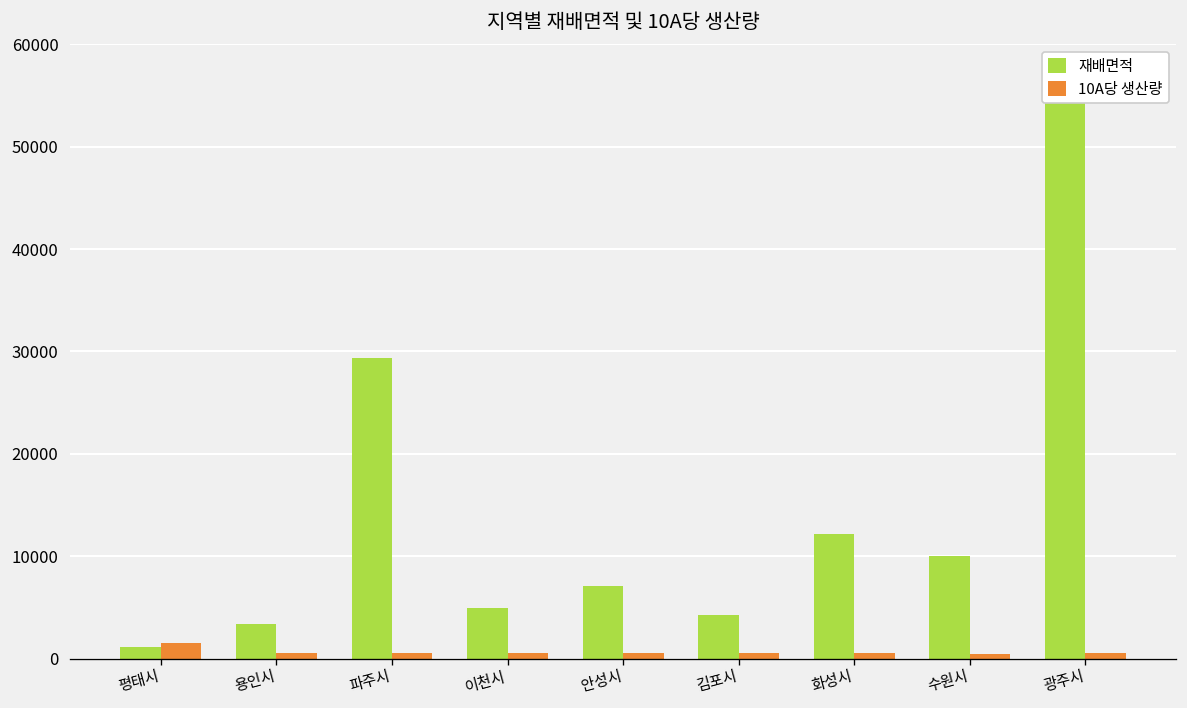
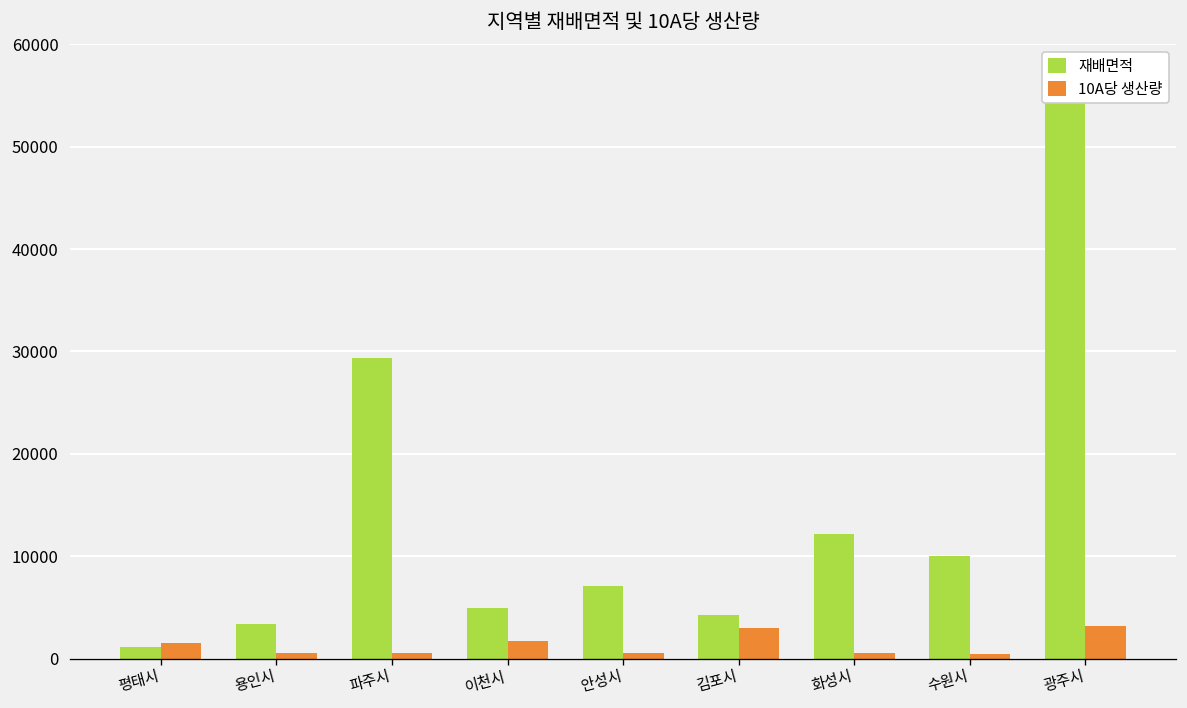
  {
    "재배면적": {
      "평태시": 1000,
      "용인시": 3000,
      "파주시": 29000,
      "이천시": 5000,
      "안성시": 7000,
      "김포시": 4000,
      "화성시": 12000,
      "수원시": 10000
    },
    "10A당 생산량": {
      "평태시": 1000,
      "용인시": 1000,
      "파주시": 1000,
-     "이천시": 1000,
+     "이천시": 2000,
      "안성시": 0,
-     "김포시": 0,
+     "김포시": 3000,
      "화성시": 1000,
      "수원시": 0,
-     "광주시": 1000
+     "광주시": 3000
    }
  }
